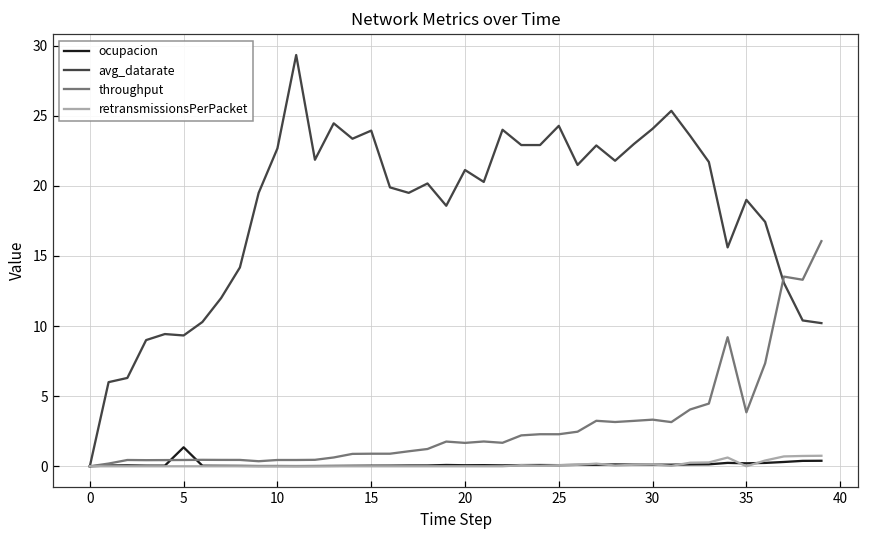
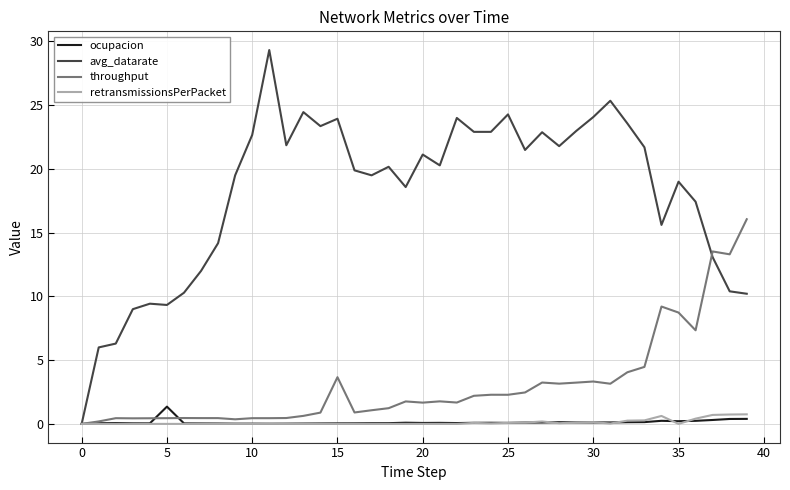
  {
    "ocupacion": {
      "5": 1.4,
      "35": 0.2
    },
    "avg_datarate": {
      "5": 9.3,
      "10": 22.7,
      "15": 23.9,
      "20": 21.1,
      "25": 24.3,
      "30": 24.1,
      "35": 19.0
    },
    "throughput": {
      "5": 0.4,
      "10": 0.4,
-     "15": 0.9,
+     "15": 3.7,
      "20": 1.7,
      "25": 2.3,
      "30": 3.3,
-     "35": 3.8
+     "35": 8.7
    },
    "retransmissionsPerPacket": {
      "5": 0.0,
      "35": 0.0
    }
  }
